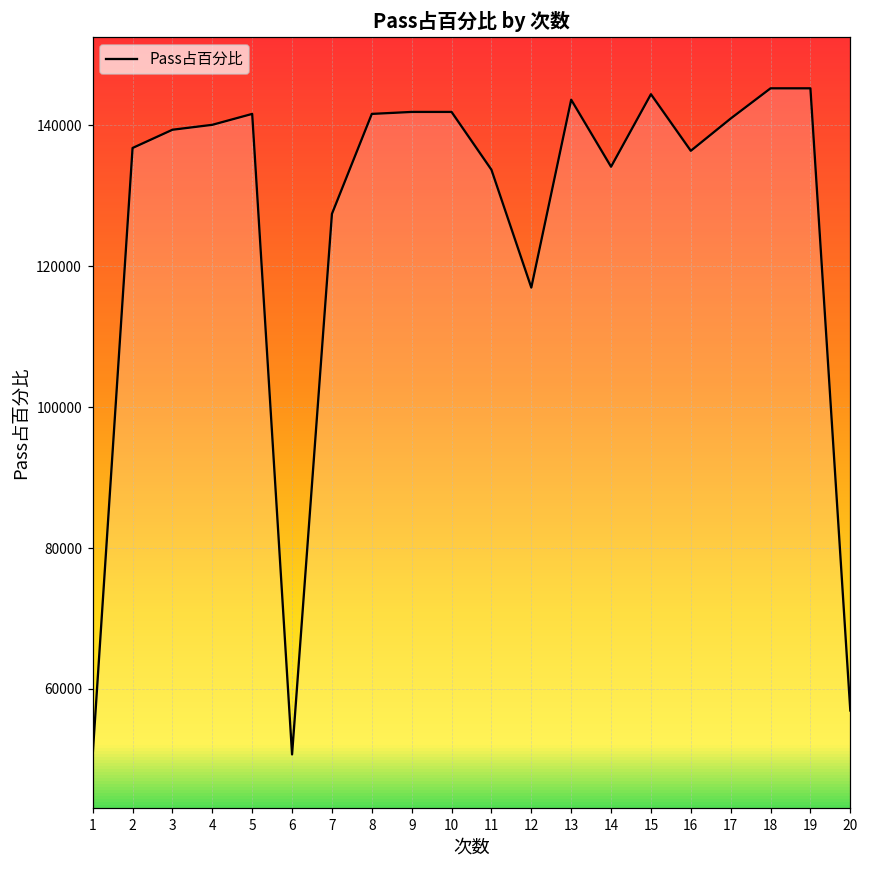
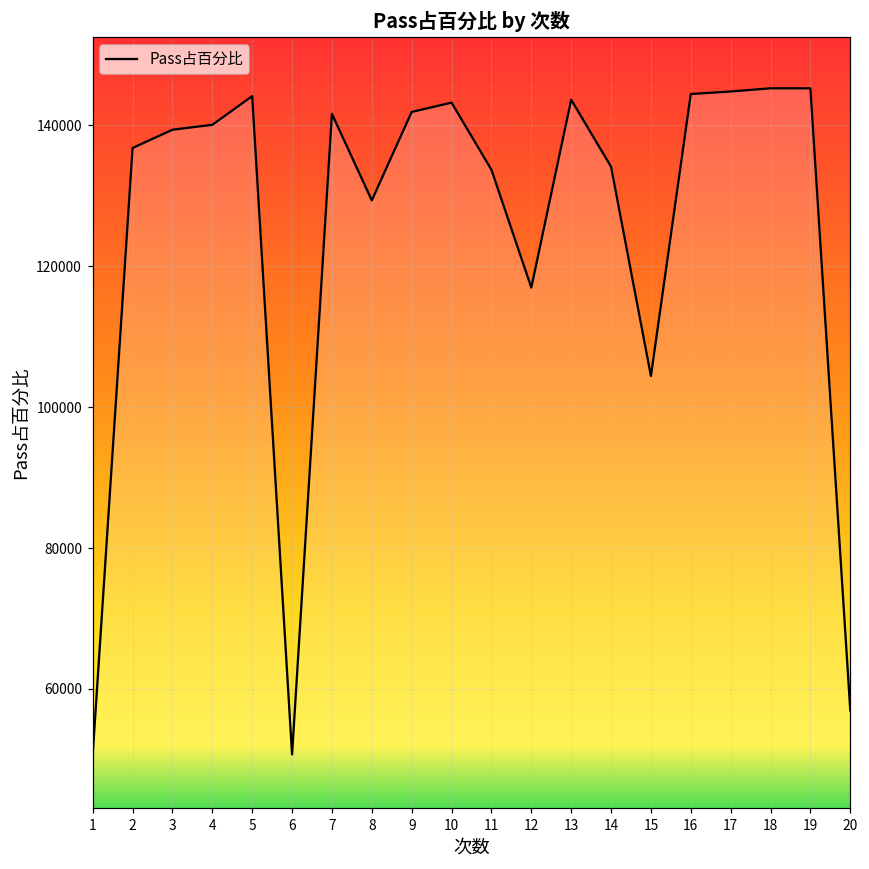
  {
    "1": 51000,
    "2": 137000,
    "3": 139000,
    "4": 140000,
-   "5": 142000,
+   "5": 144000,
    "6": 51000,
-   "7": 127000,
-   "8": 142000,
+   "7": 142000,
+   "8": 129000,
    "9": 142000,
-   "10": 142000,
+   "10": 143000,
    "11": 134000,
    "12": 117000,
    "13": 144000,
    "14": 134000,
-   "15": 144000,
-   "16": 136000,
-   "17": 141000,
+   "15": 104000,
+   "16": 144000,
+   "17": 145000,
    "18": 145000,
    "19": 145000,
    "20": 57000
  }
